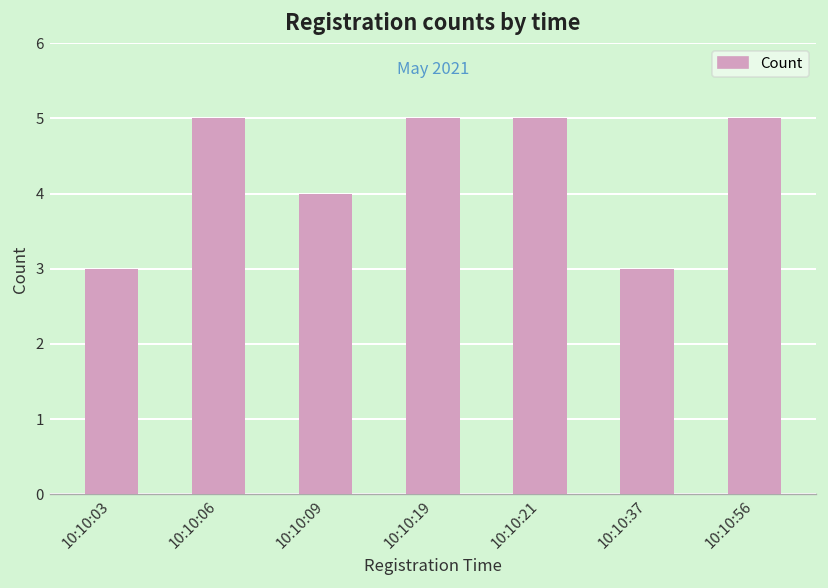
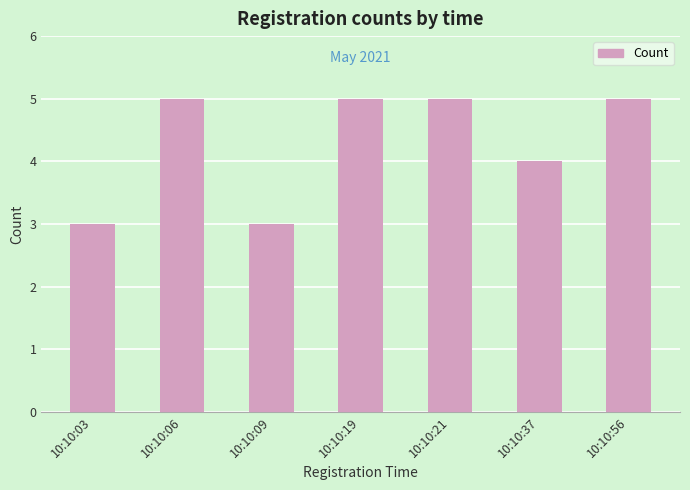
  {
    "10:10:03": 3,
    "10:10:06": 5,
-   "10:10:09": 4,
+   "10:10:09": 3,
    "10:10:19": 5,
    "10:10:21": 5,
-   "10:10:37": 3,
+   "10:10:37": 4,
    "10:10:56": 5
  }
